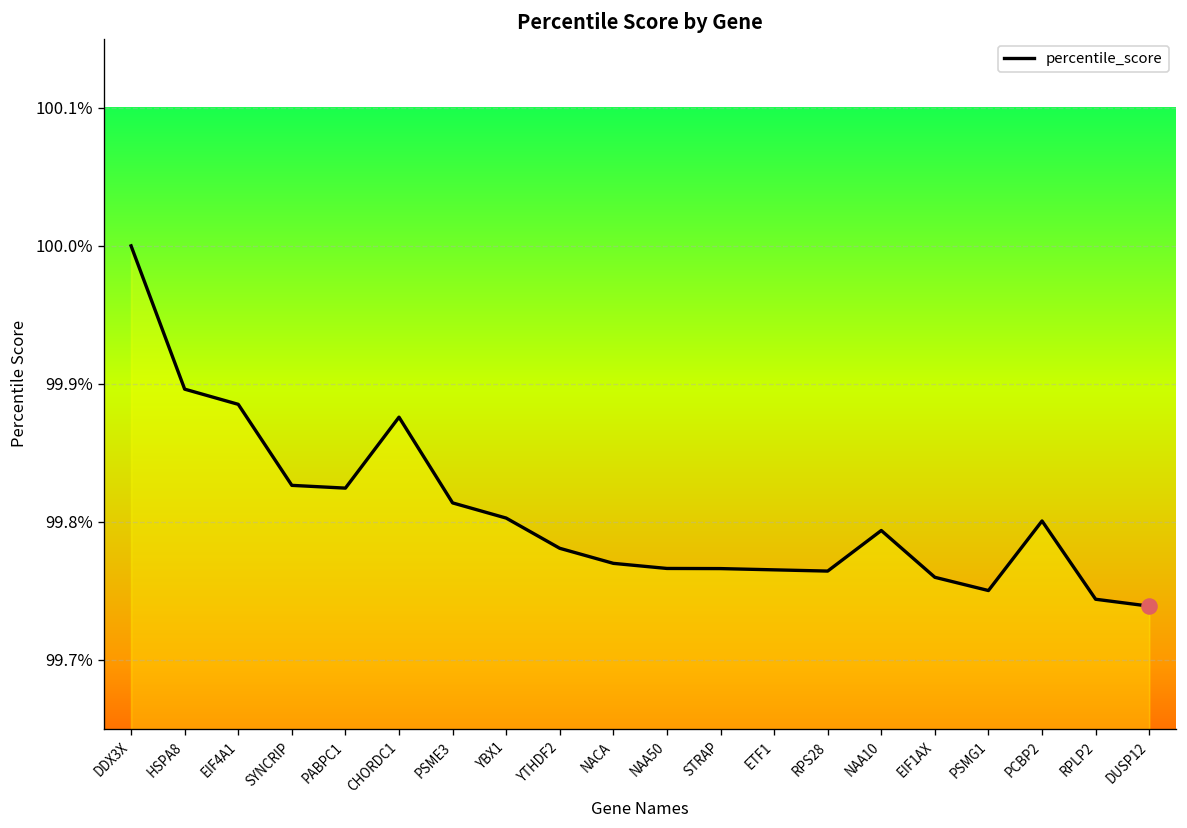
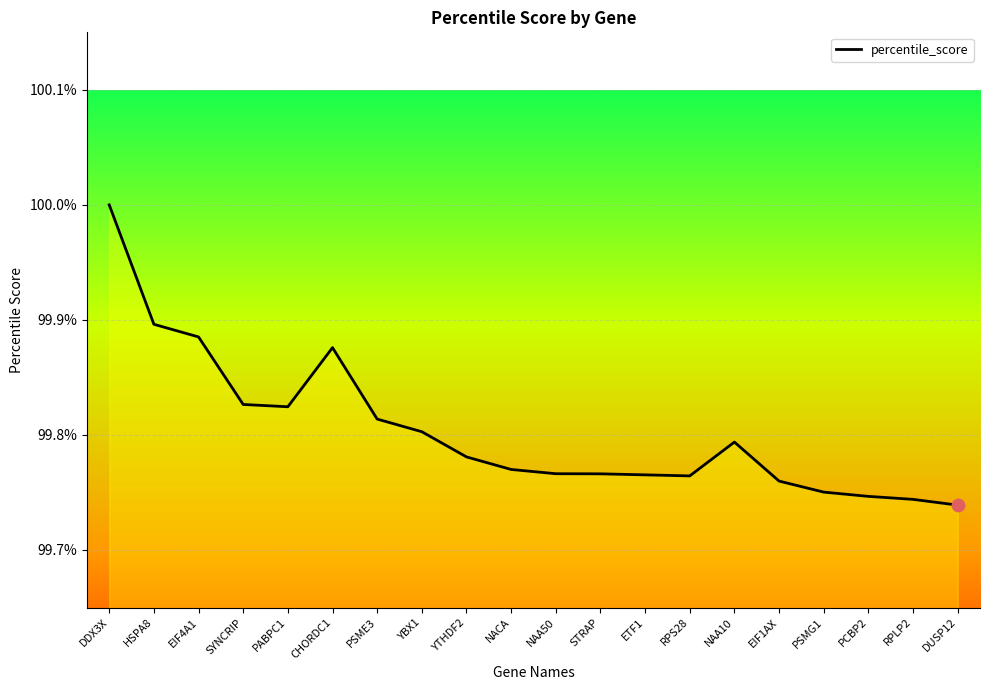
  {
    "percentile_score": {
      "DDX3X": "100.000%",
      "HSPA8": "99.896%",
      "EIF4A1": "99.885%",
      "SYNCRIP": "99.827%",
      "PABPC1": "99.825%",
      "CHORDC1": "99.876%",
      "PSME3": "99.814%",
      "YBX1": "99.803%",
      "YTHDF2": "99.781%",
      "NACA": "99.770%",
      "NAA50": "99.766%",
      "STRAP": "99.766%",
      "ETF1": "99.765%",
      "RPS28": "99.764%",
      "NAA10": "99.794%",
      "EIF1AX": "99.760%",
      "PSMG1": "99.750%",
-     "PCBP2": "99.801%",
+     "PCBP2": "99.747%",
      "RPLP2": "99.744%"
    }
  }
